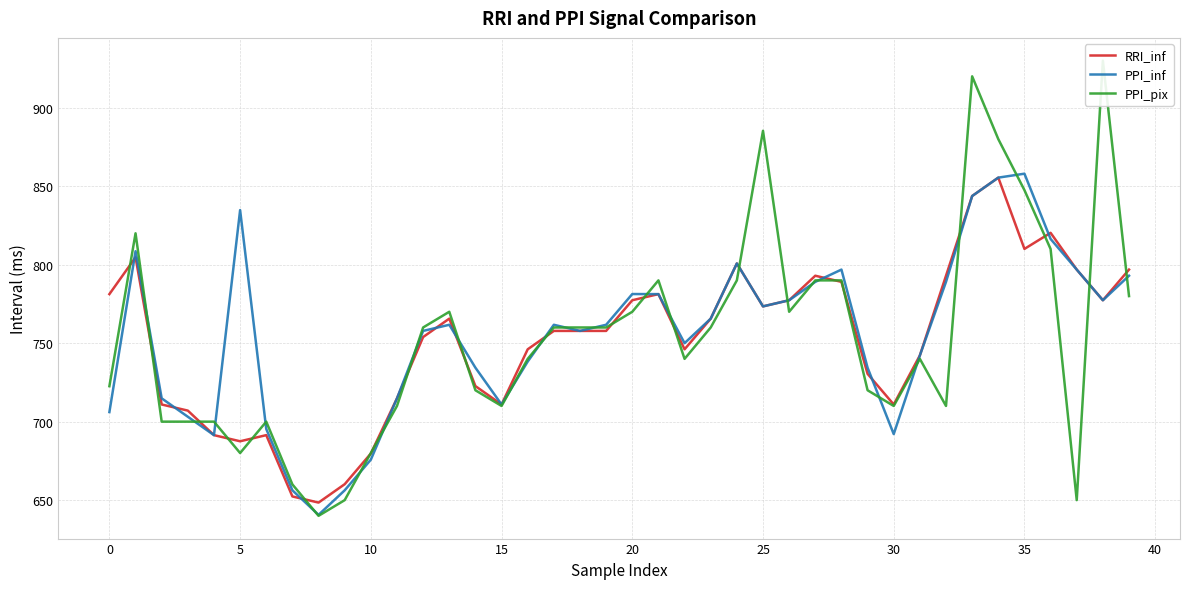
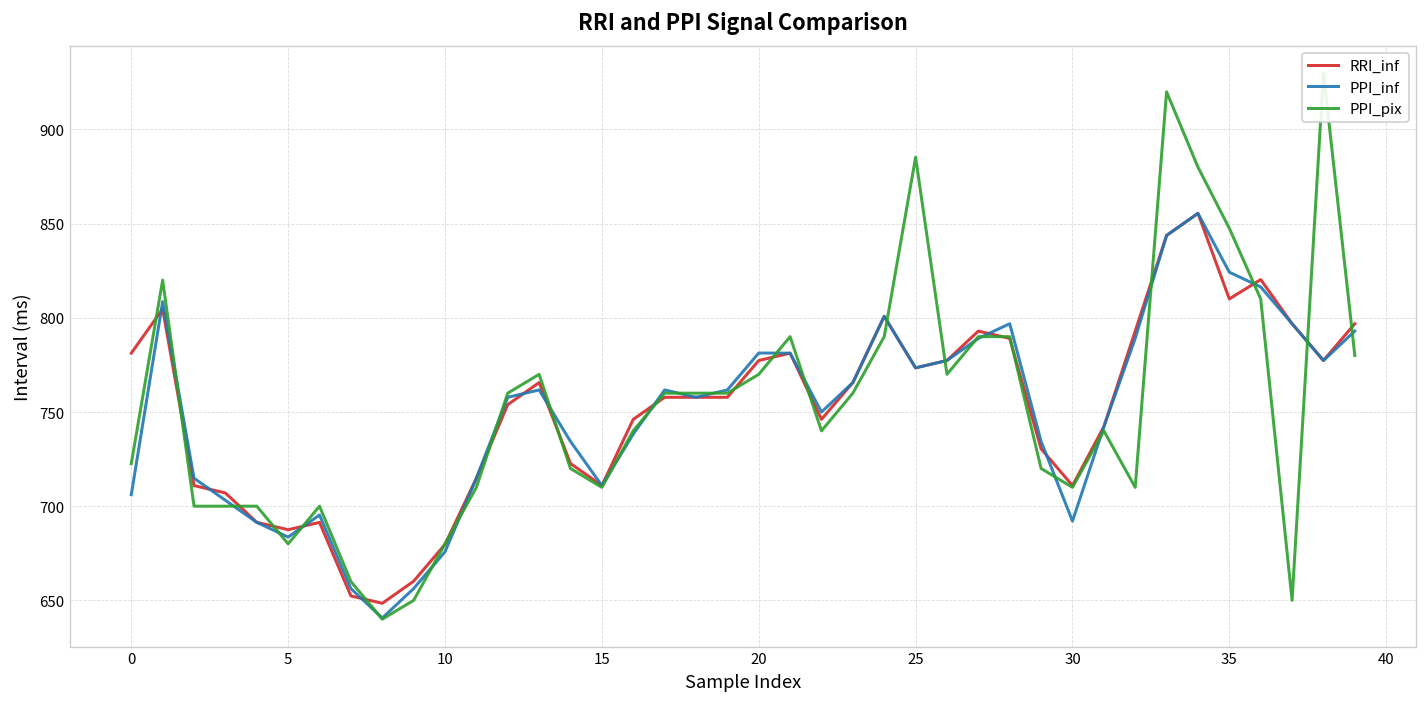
  {
    "RRI_inf": {
      "0": 781,
      "5": 688,
      "20": 777,
      "35": 810
    },
    "PPI_inf": {
      "0": 706,
-     "5": 835,
+     "5": 684,
      "10": 676,
      "20": 781,
      "30": 692,
-     "35": 858
+     "35": 824
    },
    "PPI_pix": {
      "0": 723,
      "5": 680,
      "20": 770,
      "25": 885,
      "35": 848
    }
  }
